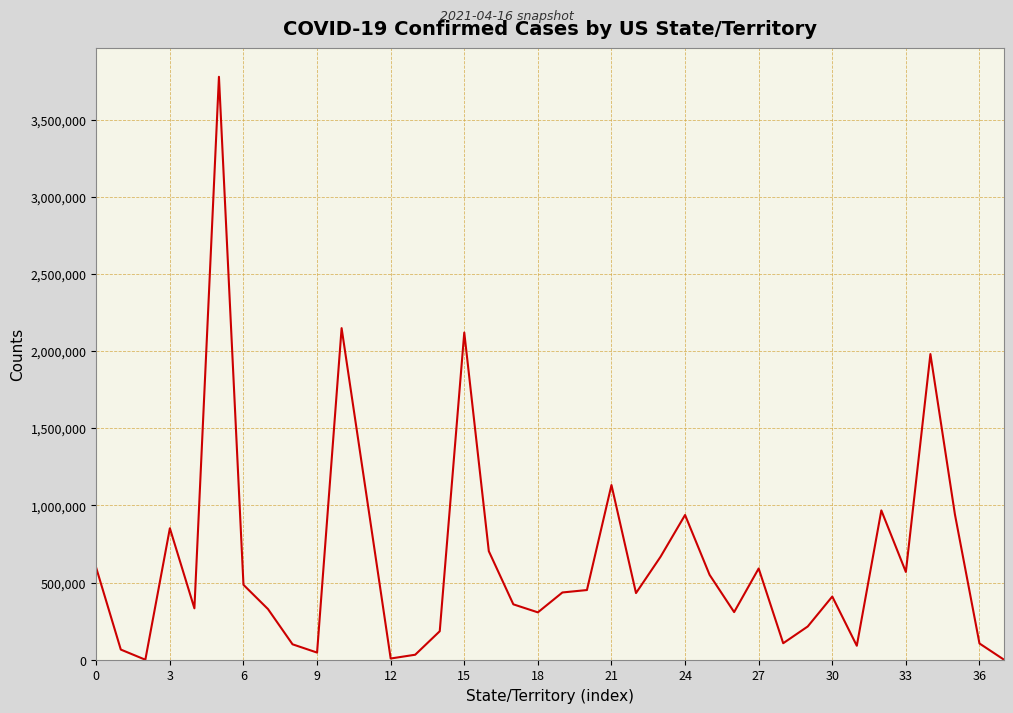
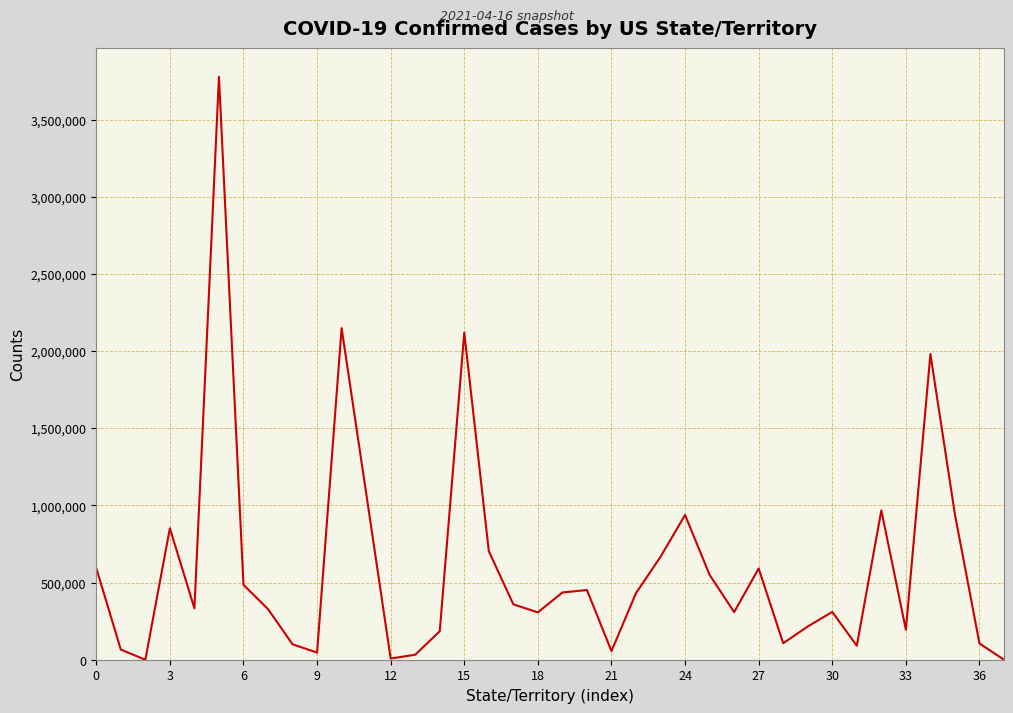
  {
    "0": "590,000",
    "3": "850,000",
    "6": "490,000",
    "9": "50,000",
    "12": "10,000",
    "15": "2,120,000",
    "18": "310,000",
-   "21": "1,130,000",
+   "21": "60,000",
    "24": "940,000",
    "27": "590,000",
-   "30": "410,000",
-   "33": "570,000",
+   "30": "310,000",
+   "33": "190,000",
    "36": "110,000"
  }
